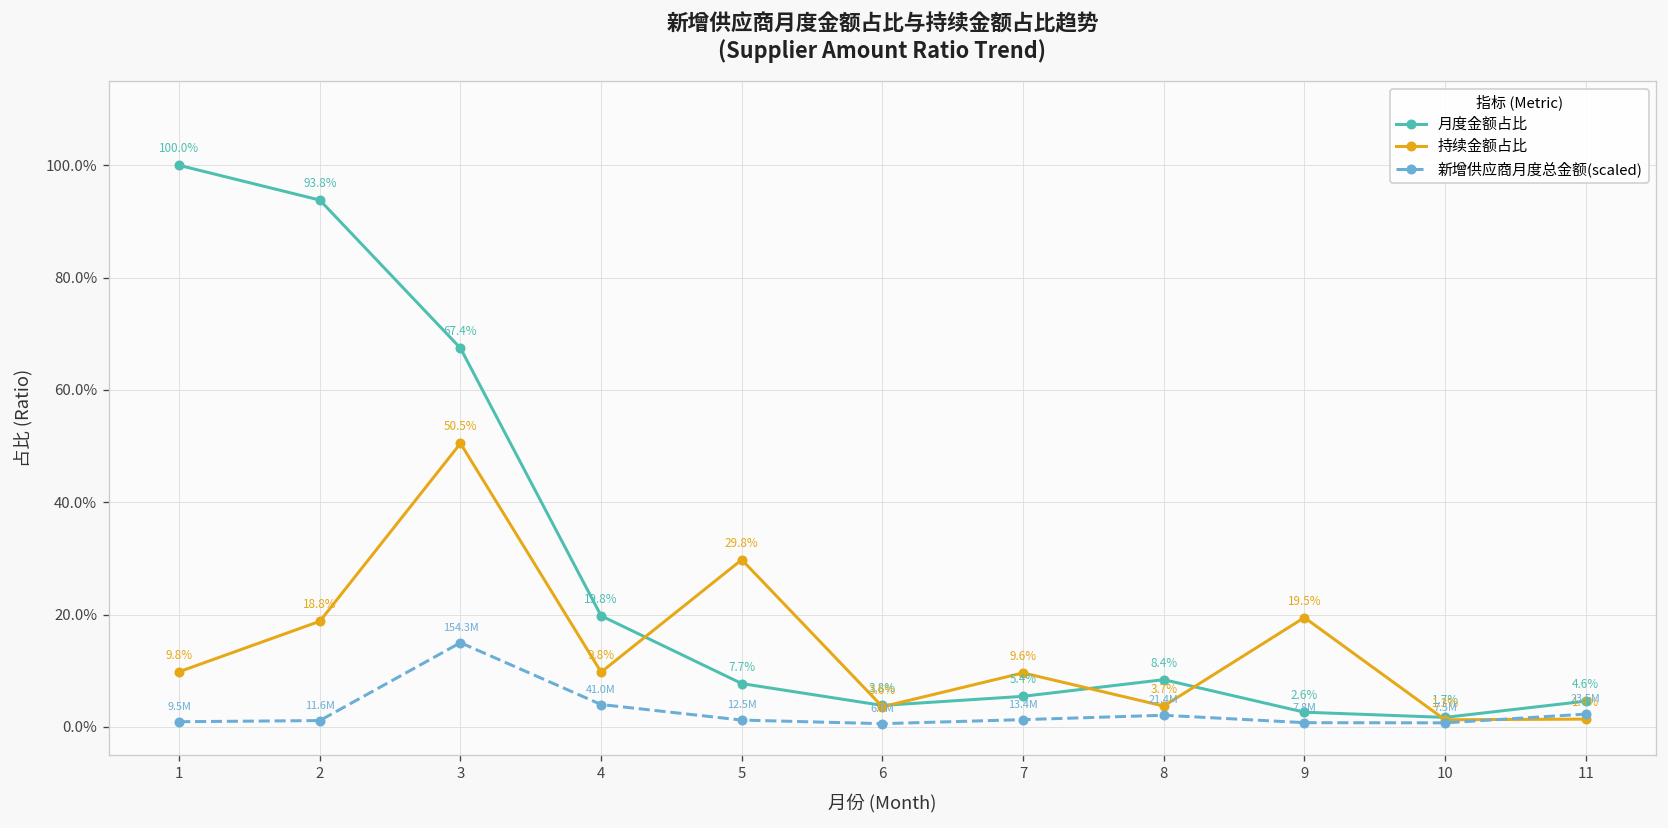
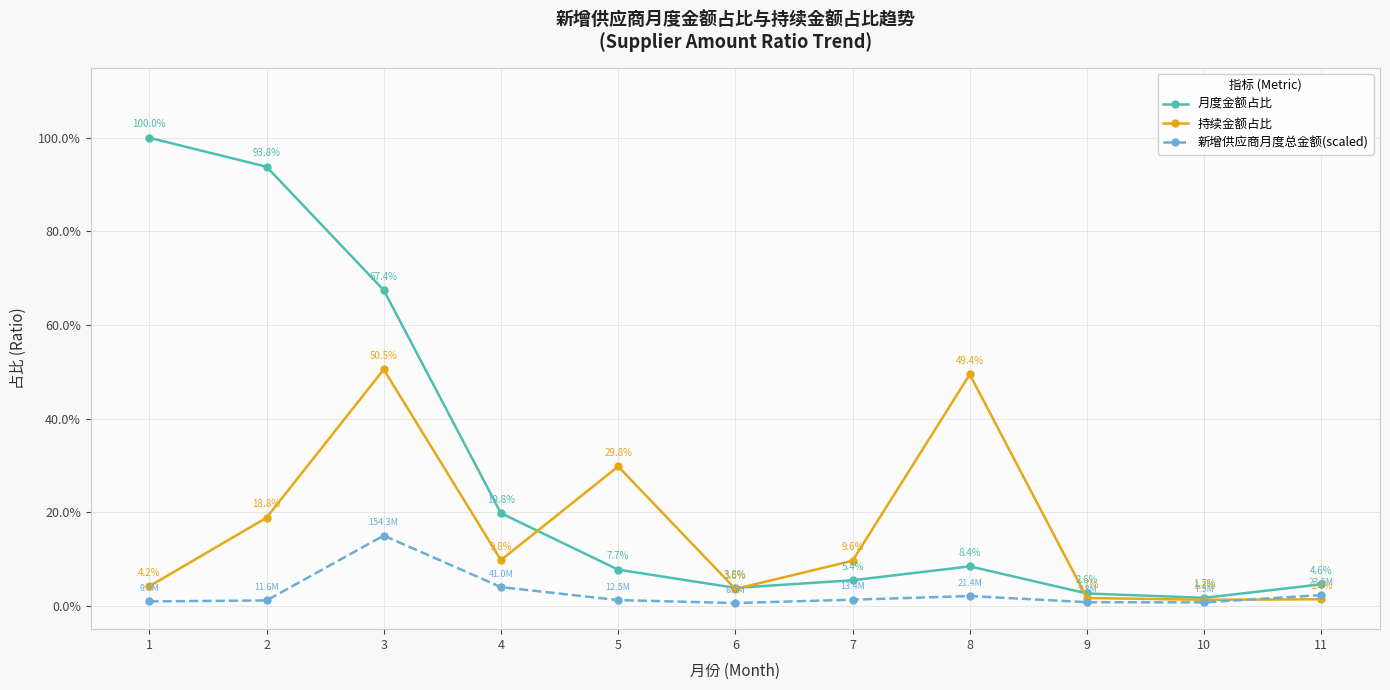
  {
    "持续金额占比": {
-     "1": "9.8%",
+     "1": "4.2%",
      "2": "18.8%",
      "3": "50.5%",
      "4": "9.8%",
      "5": "29.8%",
      "7": "9.6%",
-     "8": "3.7%",
-     "9": "19.5%"
+     "8": "49.4%",
+     "9": "1.7%"
    }
  }
